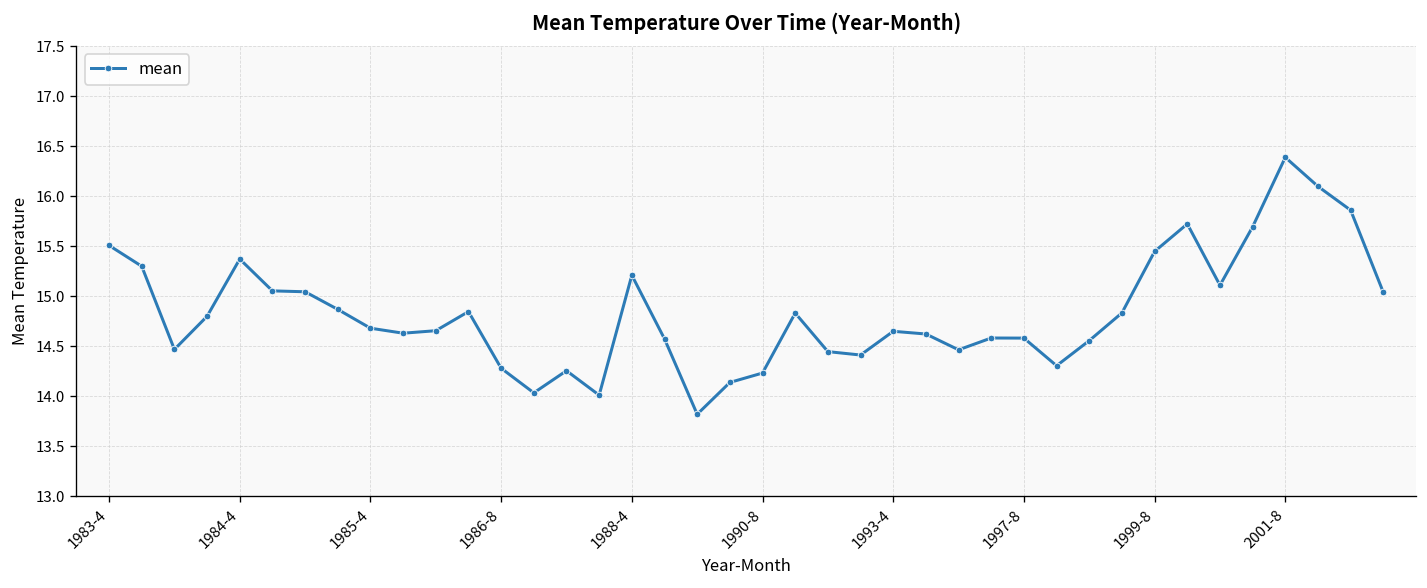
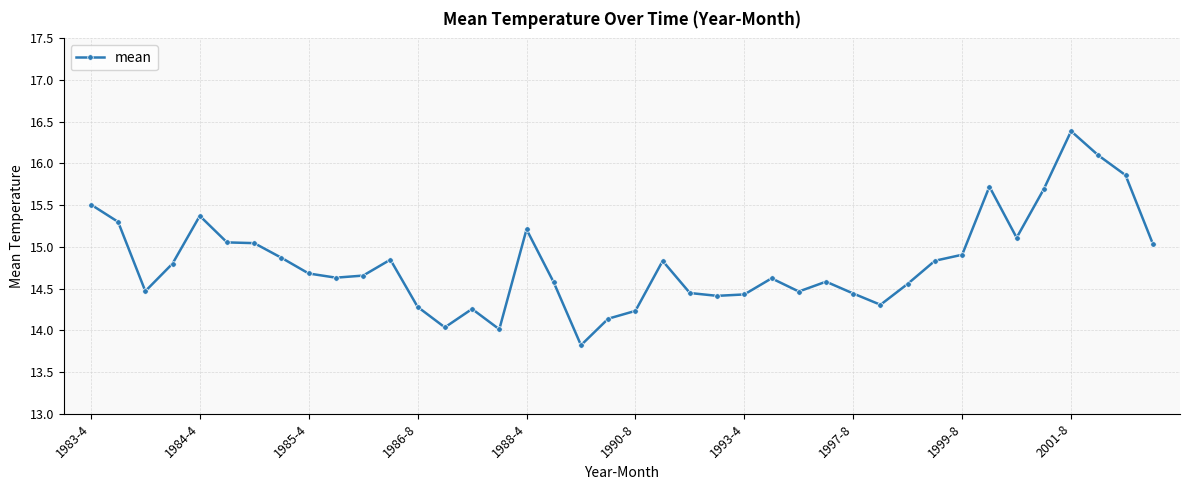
  {
    "1983-4": 15.5,
    "1984-4": 15.4,
    "1985-4": 14.7,
    "1986-8": 14.3,
    "1988-4": 15.2,
    "1990-8": 14.2,
-   "1993-4": 14.7,
-   "1997-8": 14.6,
-   "1999-8": 15.4,
+   "1993-4": 14.4,
+   "1997-8": 14.4,
+   "1999-8": 14.9,
    "2001-8": 16.4
  }
